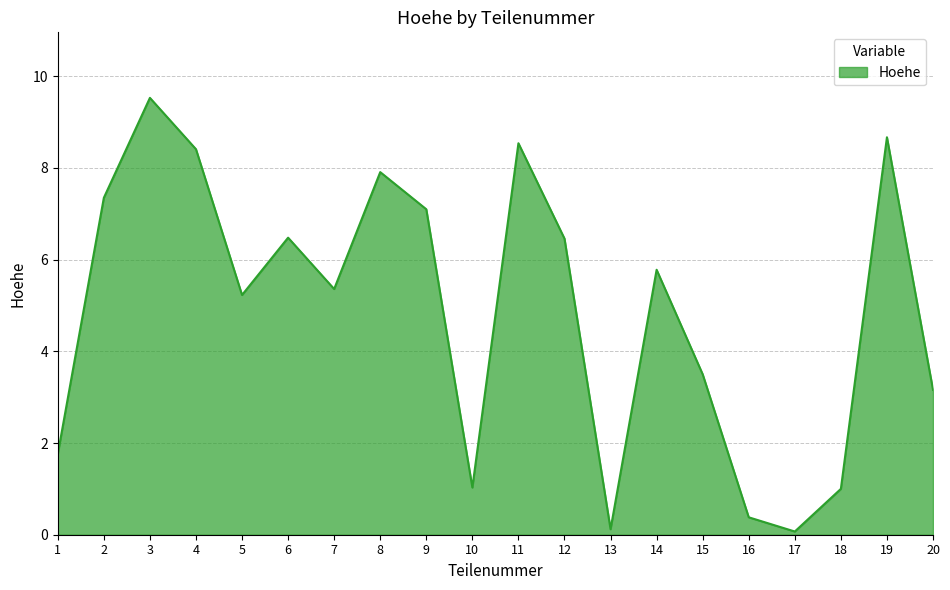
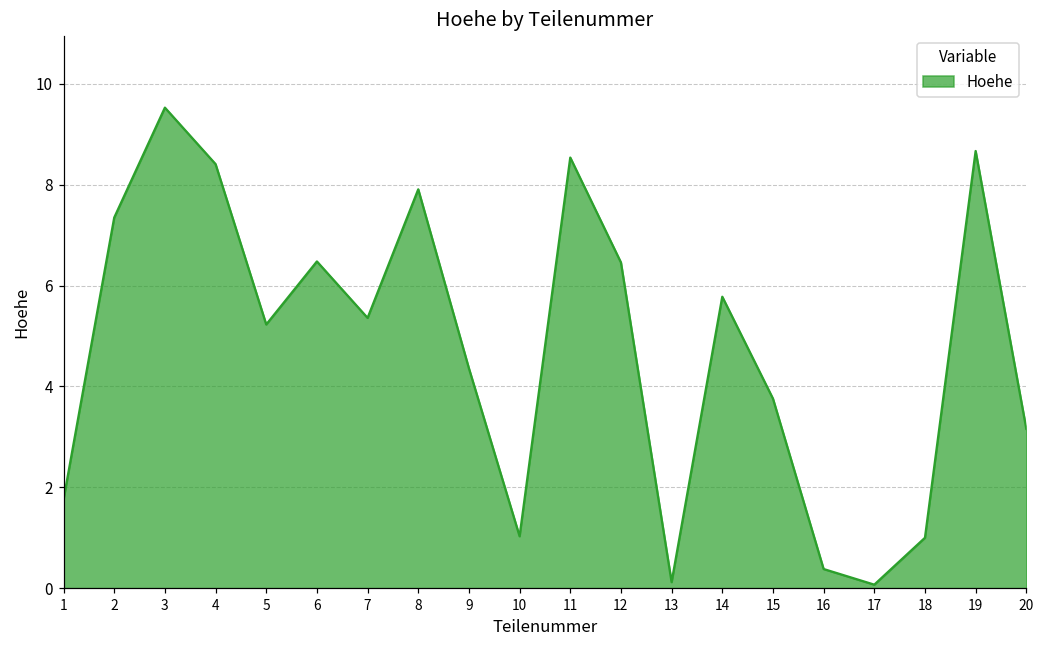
  {
    "1": 1.8,
    "2": 7.4,
    "3": 9.5,
    "4": 8.4,
    "5": 5.2,
    "6": 6.5,
    "7": 5.4,
    "8": 7.9,
-   "9": 7.1,
+   "9": 4.4,
    "10": 1.0,
    "11": 8.5,
    "12": 6.5,
    "13": 0.1,
    "14": 5.8,
-   "15": 3.5,
+   "15": 3.8,
    "16": 0.4,
    "17": 0.1,
    "18": 1.0,
    "19": 8.7,
    "20": 3.2
  }
